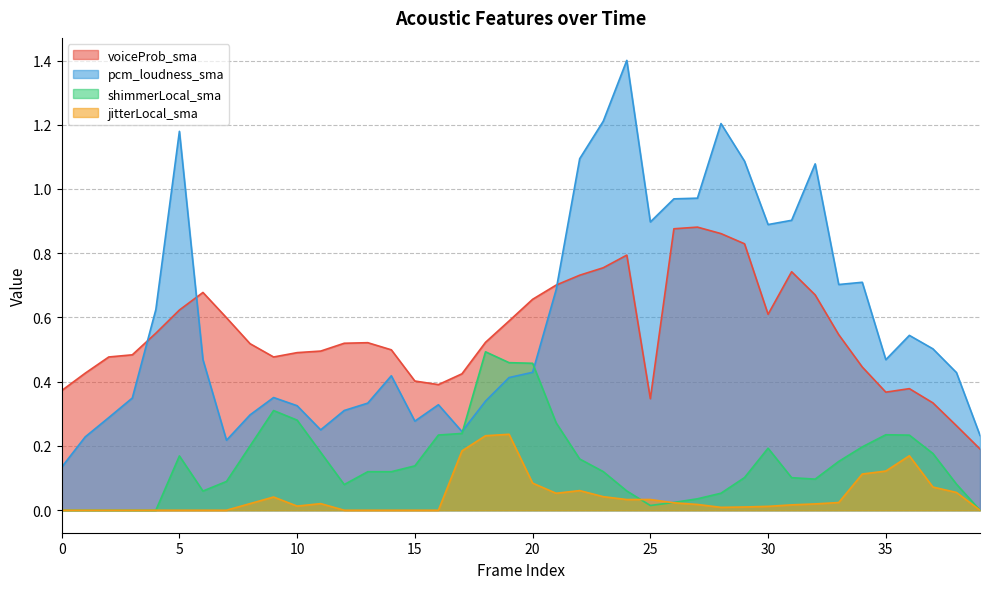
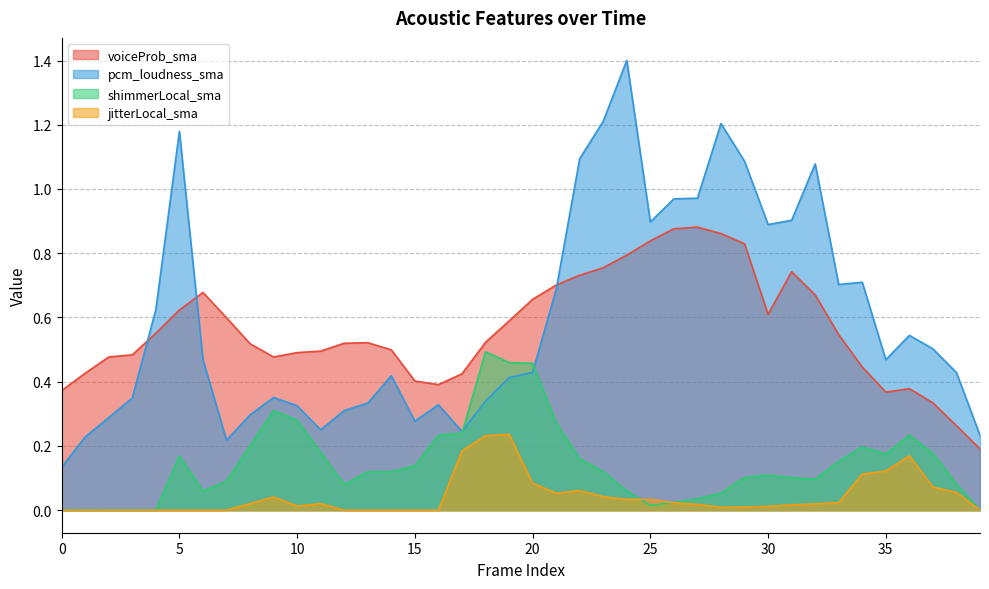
  {
    "voiceProb_sma": {
      "0": 0.37,
      "5": 0.62,
      "10": 0.49,
      "15": 0.40,
      "20": 0.66,
-     "25": 0.35,
+     "25": 0.84,
      "30": 0.61,
      "35": 0.37
    },
    "pcm_loudness_sma": {
      "0": 0.13,
      "5": 1.18,
      "10": 0.33,
      "15": 0.28,
      "20": 0.43,
      "25": 0.90,
      "30": 0.89,
      "35": 0.47
    },
    "shimmerLocal_sma": {
      "5": 0.17,
      "10": 0.28,
      "15": 0.14,
      "20": 0.46,
      "25": 0.01,
-     "30": 0.19,
-     "35": 0.23
+     "30": 0.11,
+     "35": 0.17
    },
    "jitterLocal_sma": {
      "5": 0.00,
      "10": 0.01,
      "15": 0.00,
      "20": 0.08,
      "25": 0.03,
      "30": 0.01,
      "35": 0.12
    }
  }
